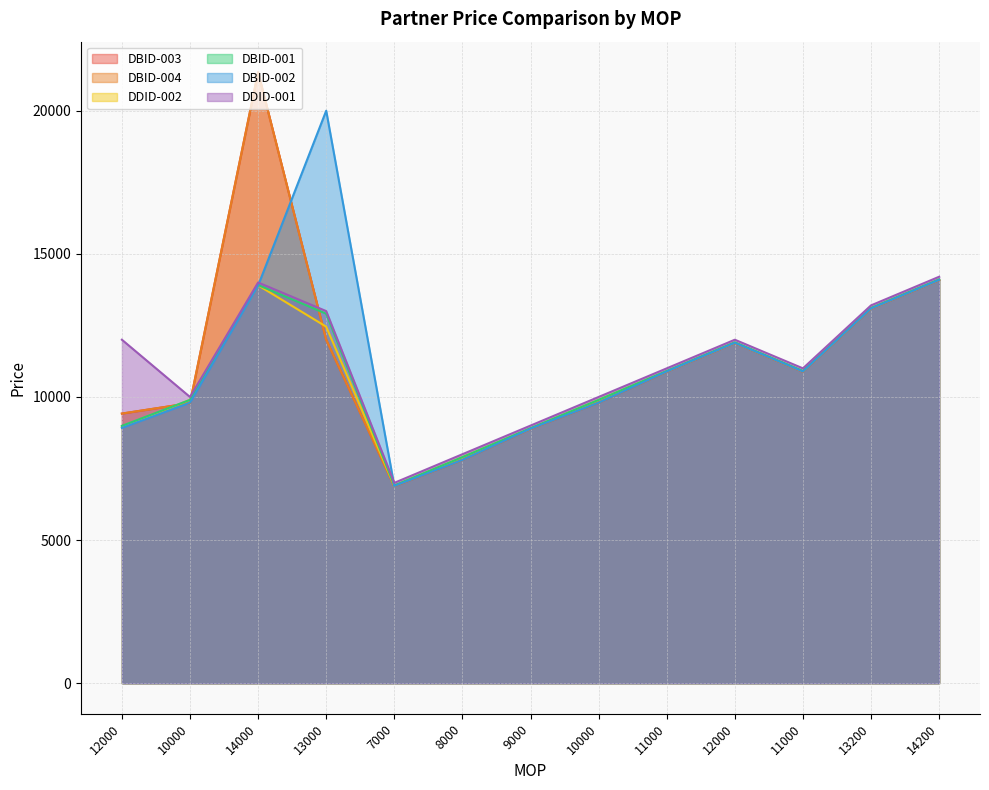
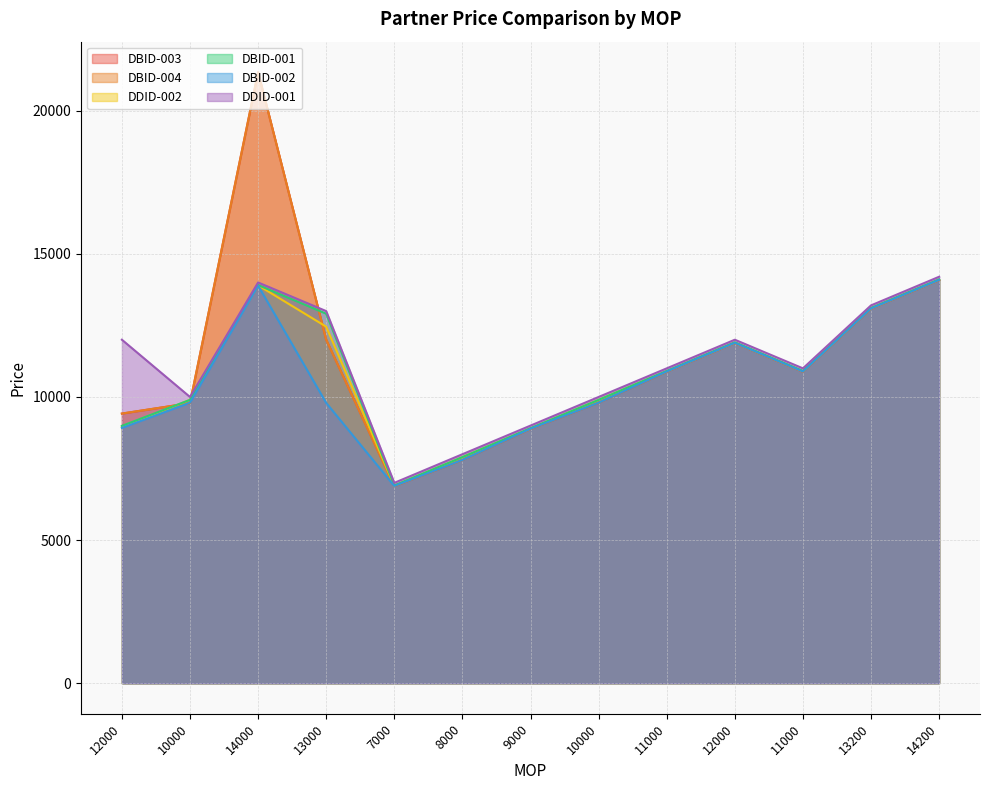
  {
    "DBID-001": {
      "13000": 12900
    },
    "DBID-002": {
-     "13000": 20000
+     "13000": 9800
    },
    "DDID-001": {
      "13000": 13000,
      "8000": 8000,
      "9000": 9000,
      "14200": 14200
    }
  }
